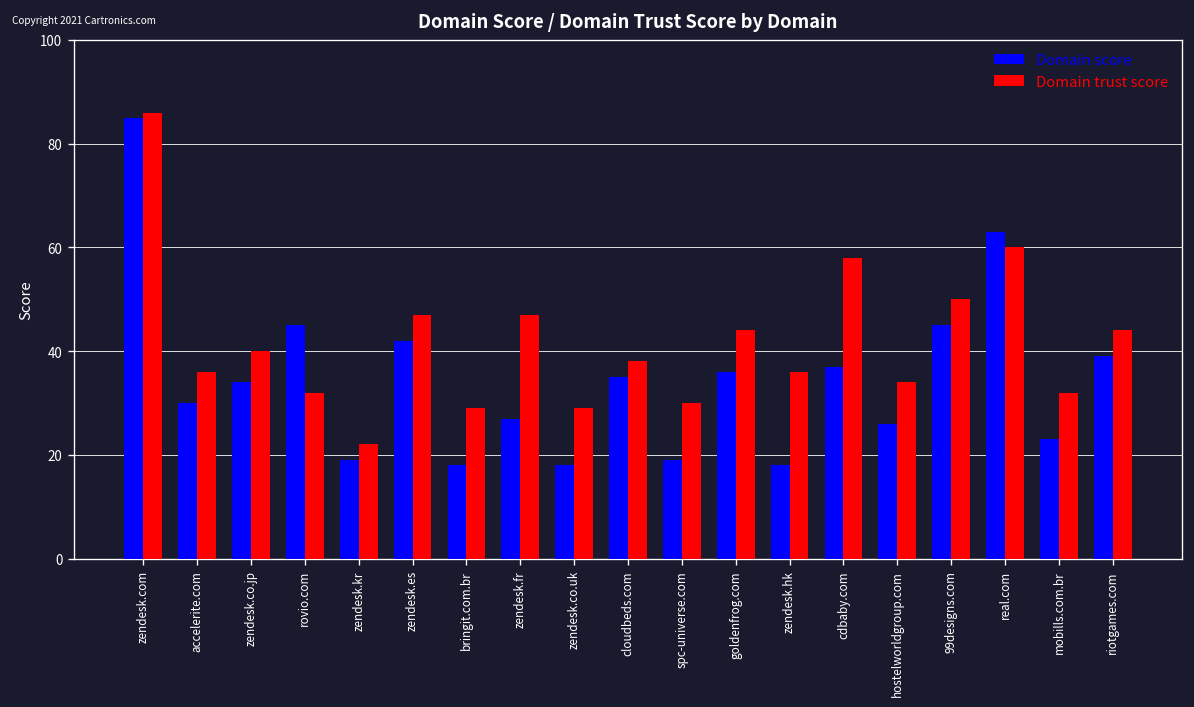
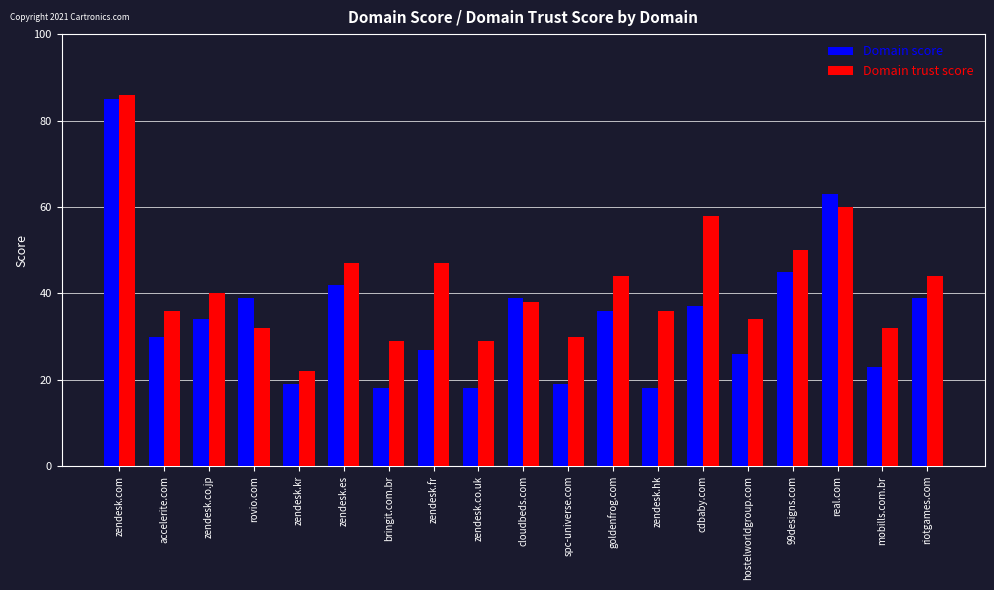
  {
    "Domain score": {
      "zendesk.com": 85,
      "accelerite.com": 30,
      "zendesk.co.jp": 34,
-     "rovio.com": 45,
+     "rovio.com": 39,
      "zendesk.kr": 19,
      "zendesk.es": 42,
      "bringit.com.br": 18,
      "zendesk.fr": 27,
      "zendesk.co.uk": 18,
-     "cloudbeds.com": 35,
+     "cloudbeds.com": 39,
      "spc-universe.com": 19,
      "goldenfrog.com": 36,
      "zendesk.hk": 18,
      "cdbaby.com": 37,
      "hostelworldgroup.com": 26,
      "99designs.com": 45,
      "real.com": 63,
      "mobills.com.br": 23,
      "riotgames.com": 39
    },
    "Domain trust score": {
      "zendesk.com": 86,
      "accelerite.com": 36,
      "zendesk.co.jp": 40,
      "rovio.com": 32,
      "zendesk.kr": 22,
      "zendesk.es": 47,
      "bringit.com.br": 29,
      "zendesk.fr": 47,
      "zendesk.co.uk": 29,
      "cloudbeds.com": 38,
      "spc-universe.com": 30,
      "goldenfrog.com": 44,
      "zendesk.hk": 36,
      "cdbaby.com": 58,
      "hostelworldgroup.com": 34,
      "99designs.com": 50,
      "real.com": 60,
      "mobills.com.br": 32,
      "riotgames.com": 44
    }
  }
